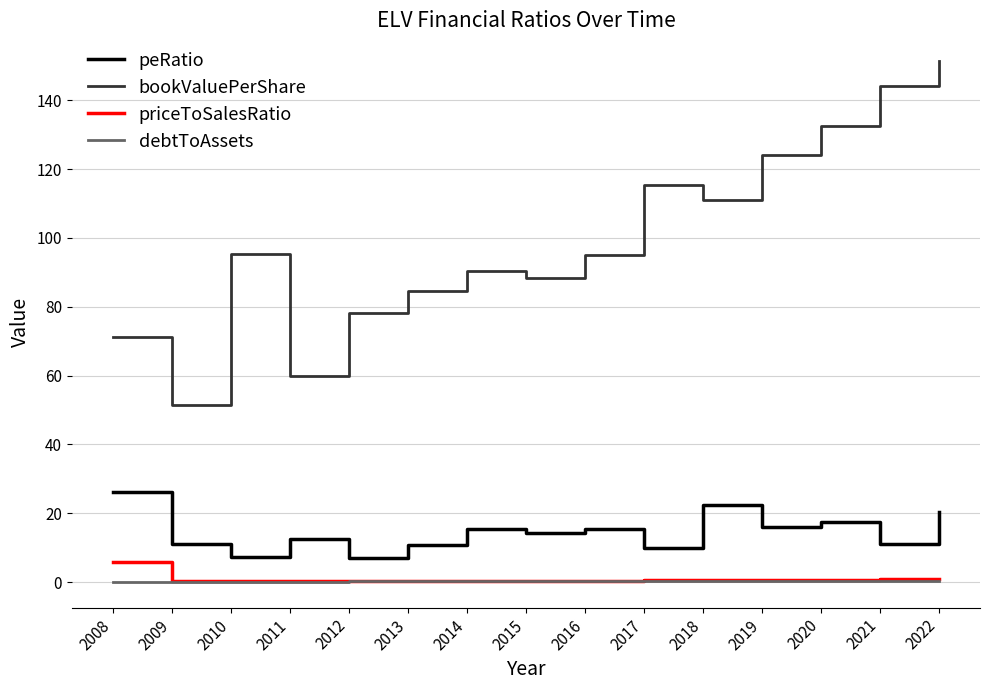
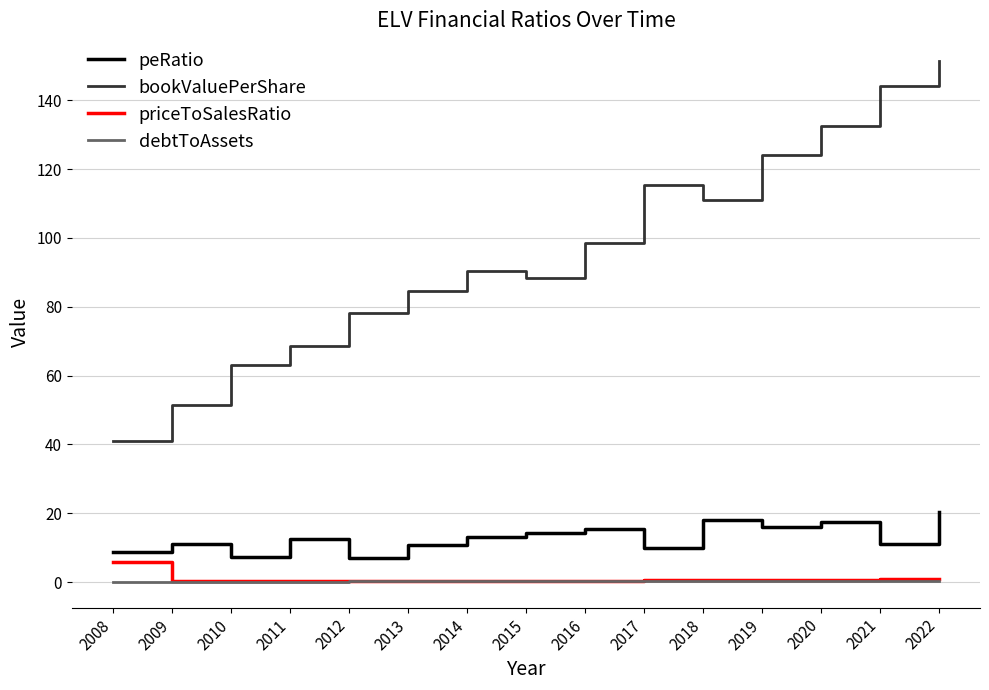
  {
    "peRatio": {
-     "2008": 26,
+     "2008": 9,
      "2009": 11,
      "2010": 7,
      "2011": 12,
      "2012": 7,
      "2013": 11,
-     "2014": 16,
+     "2014": 13,
      "2015": 14,
      "2016": 15,
      "2017": 10,
-     "2018": 22,
+     "2018": 18,
      "2019": 16,
      "2020": 18,
      "2021": 11,
      "2022": 20
    },
    "bookValuePerShare": {
-     "2008": 71,
+     "2008": 41,
      "2009": 51,
-     "2010": 95,
-     "2011": 60,
+     "2010": 63,
+     "2011": 69,
      "2012": 78,
      "2013": 84,
      "2014": 90,
      "2015": 88,
-     "2016": 95,
+     "2016": 99,
      "2017": 115,
      "2018": 111,
      "2019": 124,
      "2020": 132,
      "2021": 144,
      "2022": 151
    },
    "priceToSalesRatio": {
      "2008": 6
    },
    "debtToAssets": {
      "2008": 0
    }
  }
